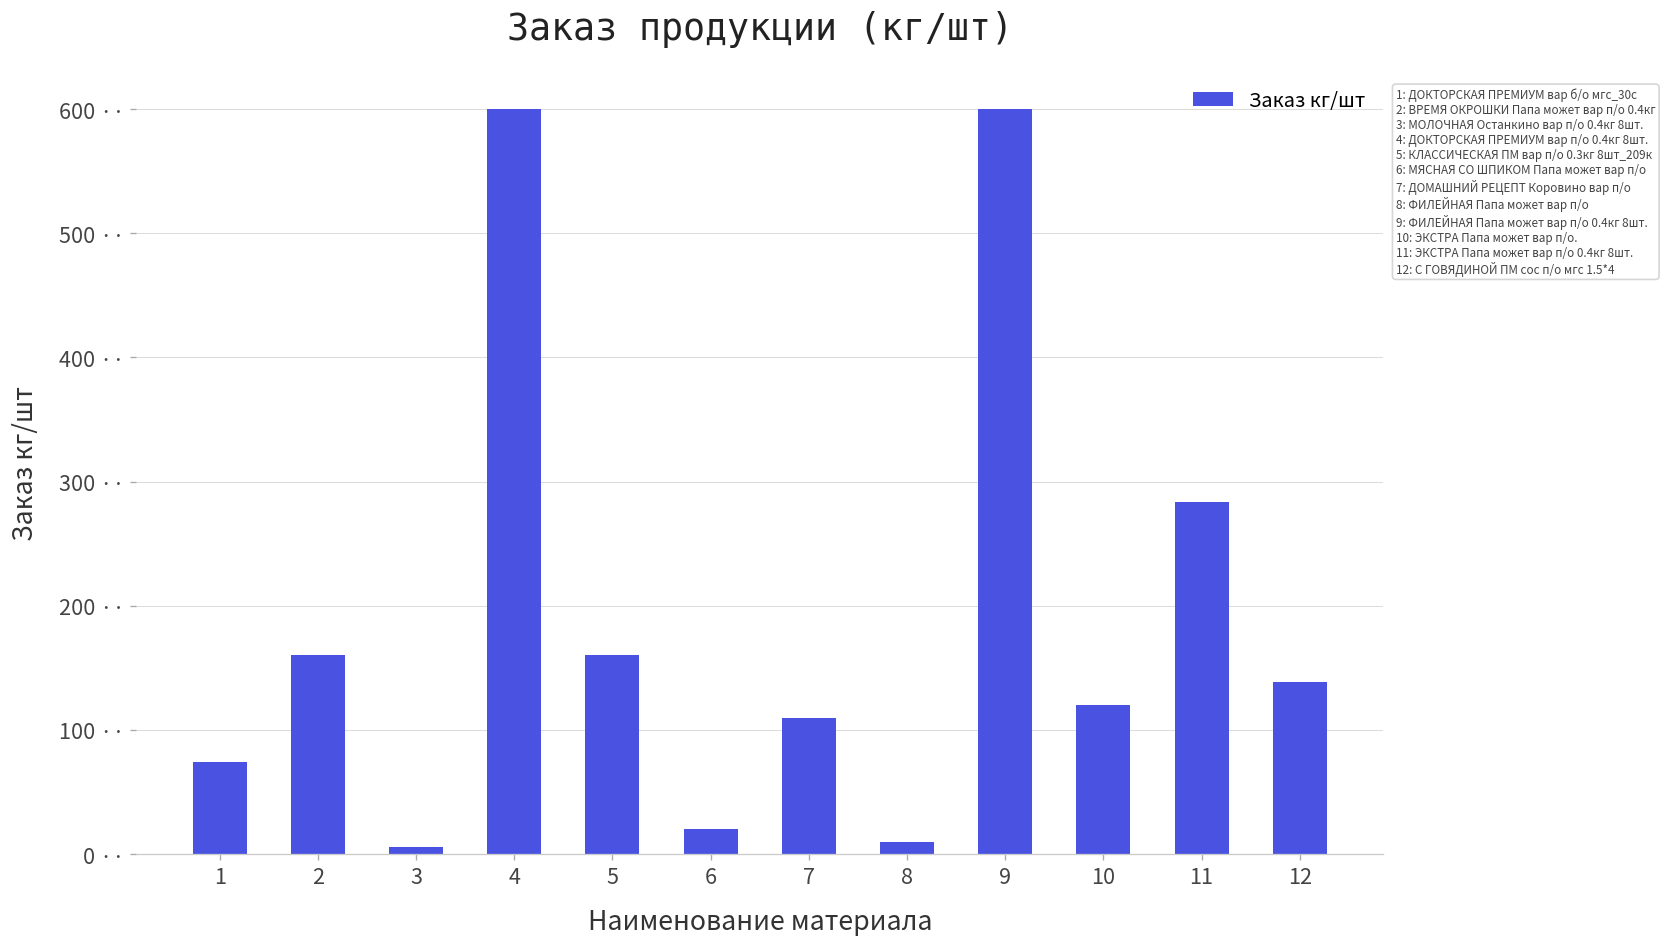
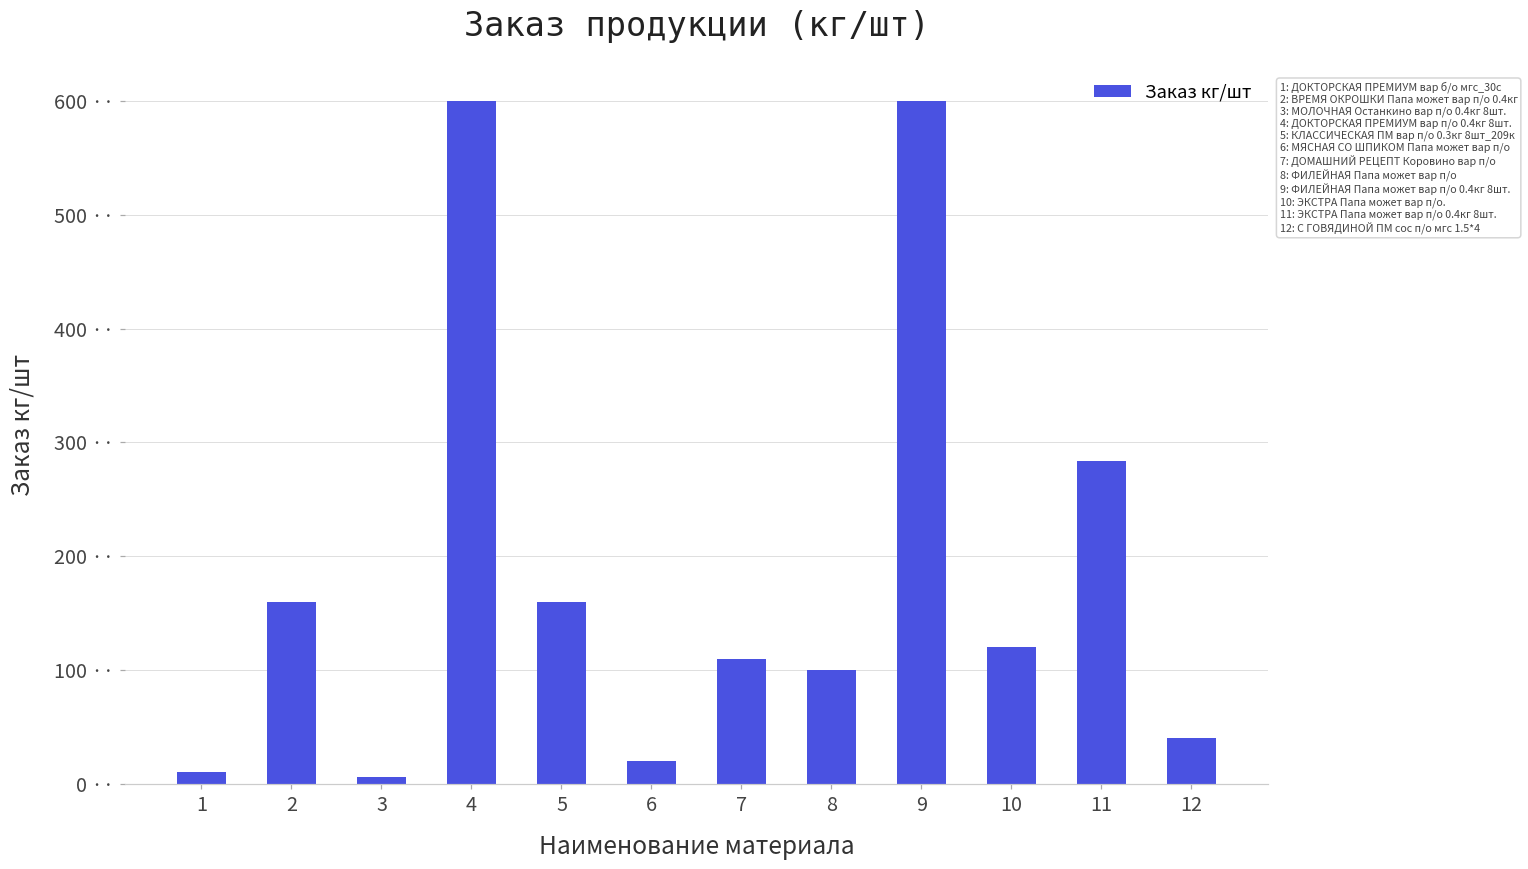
  {
-   "1": "74 ··",
+   "1": "10 ··",
    "2": "160 ··",
    "3": "6 ··",
    "4": "600 ··",
    "5": "160 ··",
    "6": "20 ··",
    "7": "110 ··",
-   "8": "10 ··",
+   "8": "100 ··",
    "9": "600 ··",
    "10": "120 ··",
    "11": "284 ··",
-   "12": "139 ··"
+   "12": "40 ··"
  }
